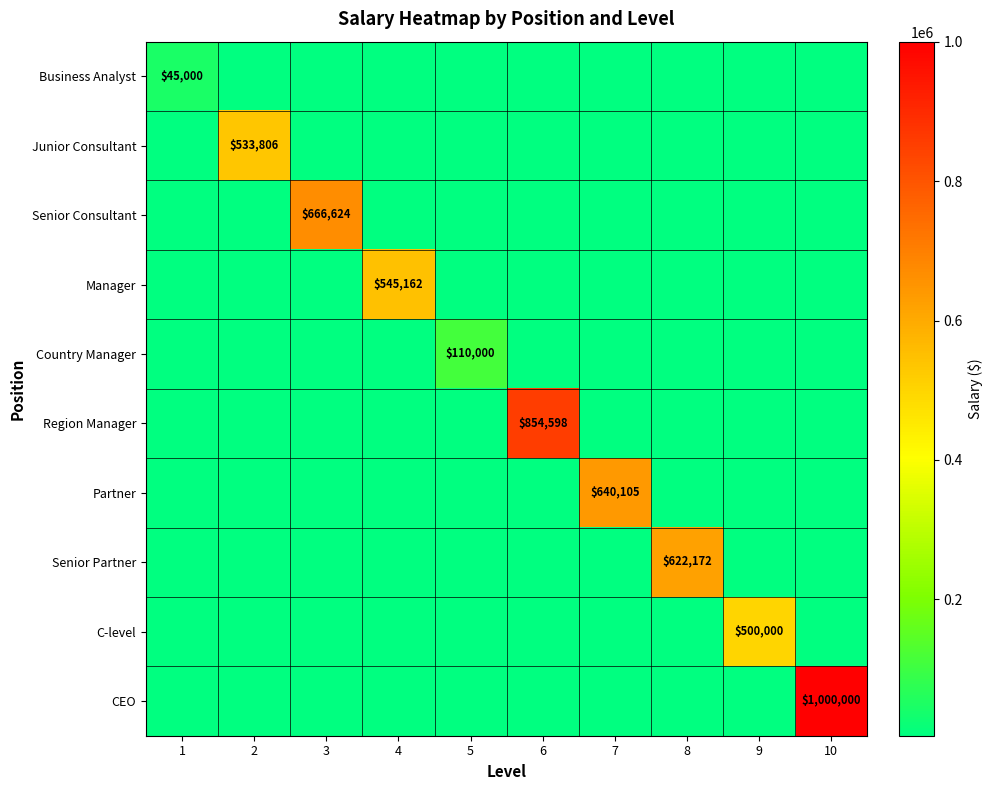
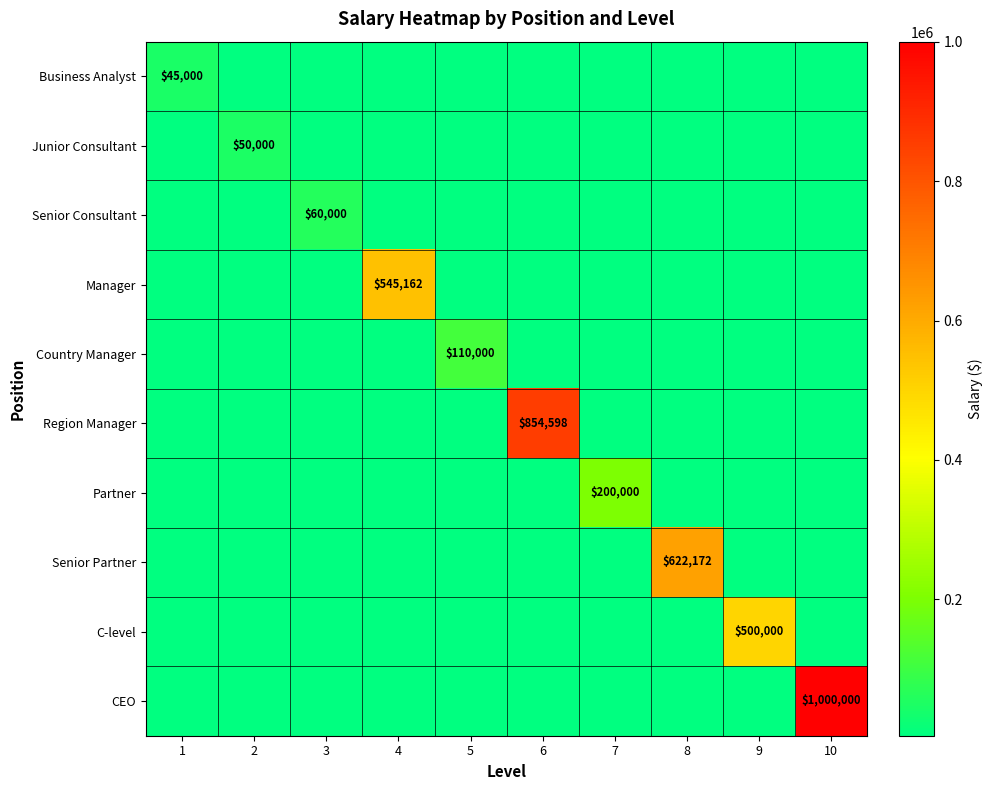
  {
    "Business Analyst": {
      "1": "$45,000"
    },
    "Junior Consultant": {
-     "2": "$533,806"
+     "2": "$50,000"
    },
    "Senior Consultant": {
-     "3": "$666,624"
+     "3": "$60,000"
    },
    "Manager": {
      "4": "$545,162"
    },
    "Country Manager": {
      "5": "$110,000"
    },
    "Region Manager": {
      "6": "$854,598"
    },
    "Partner": {
-     "7": "$640,105"
+     "7": "$200,000"
    },
    "Senior Partner": {
      "8": "$622,172"
    },
    "C-level": {
      "9": "$500,000"
    },
    "CEO": {
      "10": "$1,000,000"
    }
  }
